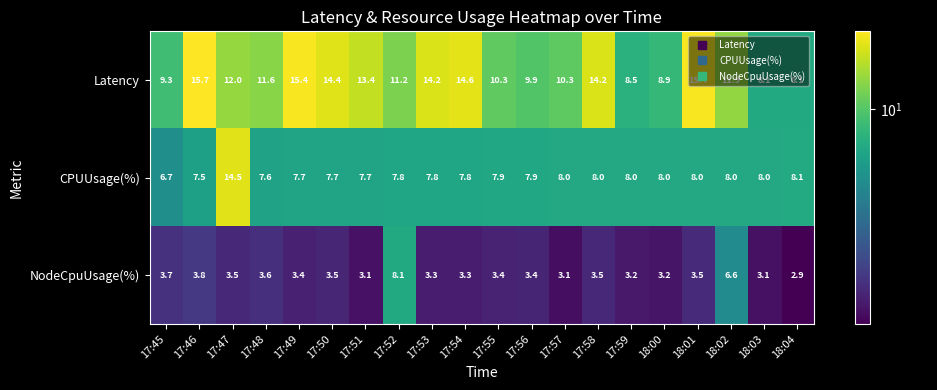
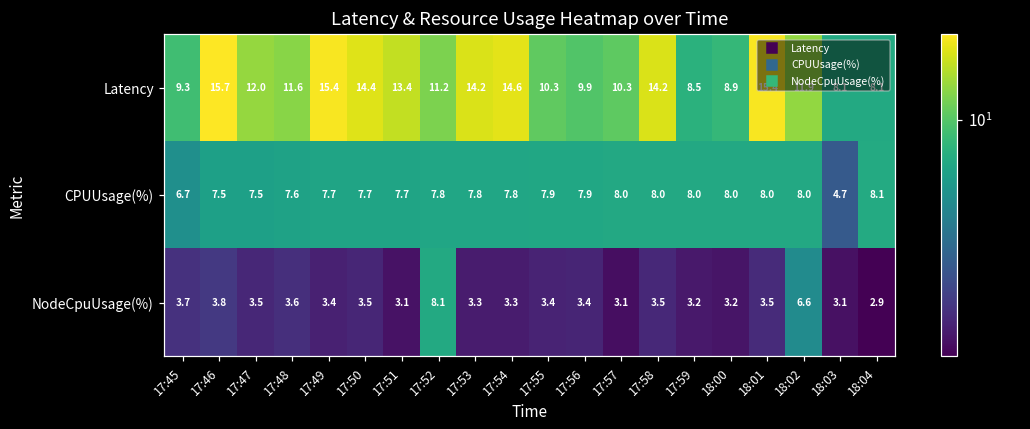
  {
    "Latency": {
      "17:45": 9.3,
      "17:46": 15.7,
      "17:47": 12.0,
      "17:48": 11.6,
      "17:49": 15.4,
      "17:50": 14.4,
      "17:51": 13.4,
      "17:52": 11.2,
      "17:53": 14.2,
      "17:54": 14.6,
      "17:55": 10.3,
      "17:56": 9.9,
      "17:57": 10.3,
      "17:58": 14.2,
      "17:59": 8.5,
      "18:00": 8.9
    },
    "CPUUsage(%)": {
      "17:45": 6.7,
      "17:46": 7.5,
-     "17:47": 14.5,
+     "17:47": 7.5,
      "17:48": 7.6,
      "17:49": 7.7,
      "17:50": 7.7,
      "17:51": 7.7,
      "17:52": 7.8,
      "17:53": 7.8,
      "17:54": 7.8,
      "17:55": 7.9,
      "17:56": 7.9,
      "17:57": 8.0,
      "17:58": 8.0,
      "17:59": 8.0,
      "18:00": 8.0,
      "18:01": 8.0,
      "18:02": 8.0,
-     "18:03": 8.0,
+     "18:03": 4.7,
      "18:04": 8.1
    },
    "NodeCpuUsage(%)": {
      "17:45": 3.7,
      "17:46": 3.8,
      "17:47": 3.5,
      "17:48": 3.6,
      "17:49": 3.4,
      "17:50": 3.5,
      "17:51": 3.1,
      "17:52": 8.1,
      "17:53": 3.3,
      "17:54": 3.3,
      "17:55": 3.4,
      "17:56": 3.4,
      "17:57": 3.1,
      "17:58": 3.5,
      "17:59": 3.2,
      "18:00": 3.2,
      "18:01": 3.5,
      "18:02": 6.6,
      "18:03": 3.1,
      "18:04": 2.9
    }
  }
